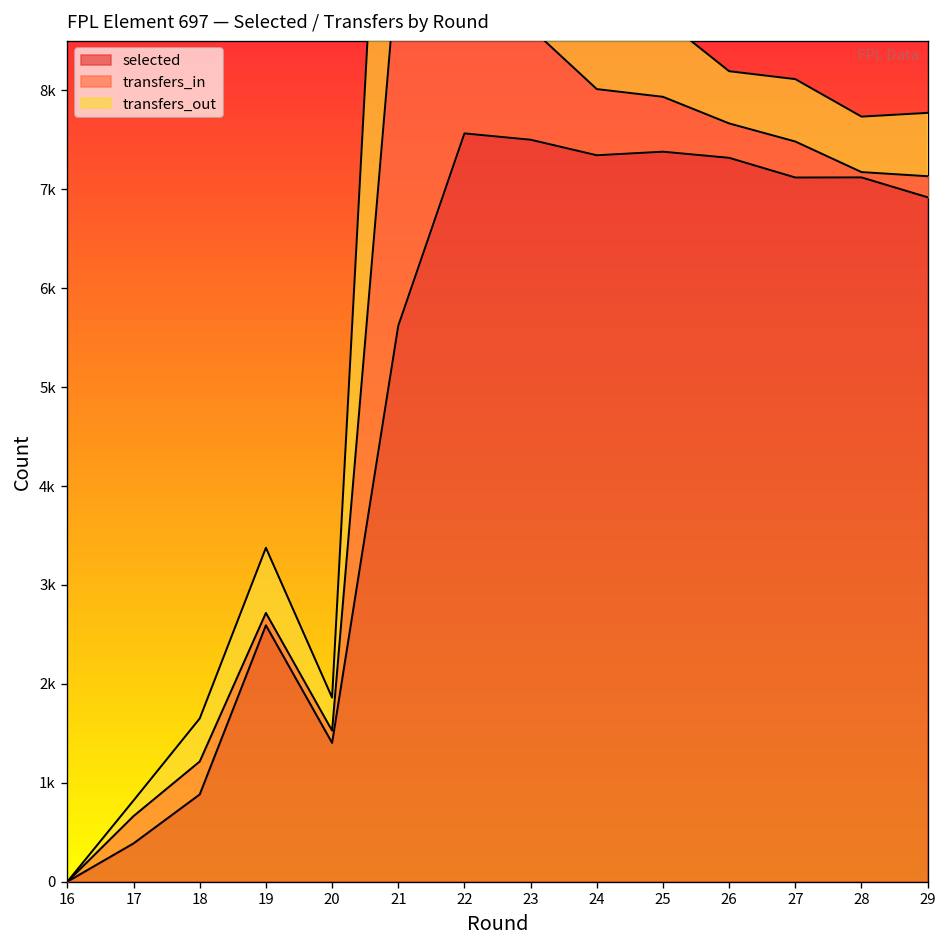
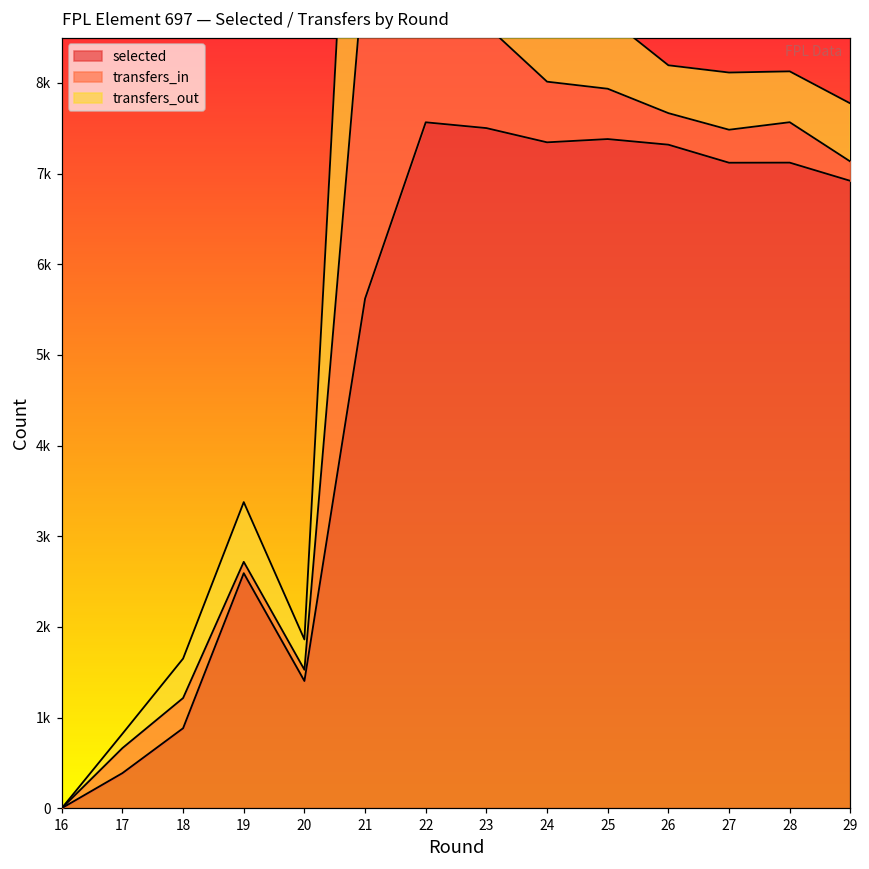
  {
    "selected": {
      "17": 400,
      "18": 900,
      "19": 2600,
      "20": 1400,
      "21": 5600,
      "22": 7600,
      "23": 7500,
      "24": 7300,
      "25": 7400,
      "26": 7300,
      "27": 7100,
      "28": 7100,
      "29": 6900
    },
    "transfers_in": {
      "17": 300,
      "18": 300,
      "19": 100,
      "20": 100,
      "24": 700,
      "25": 600,
      "26": 300,
      "27": 400,
-     "28": 100,
+     "28": 400,
      "29": 200
    },
    "transfers_out": {
      "17": 200,
      "18": 400,
      "19": 700,
      "20": 300,
      "26": 500,
      "27": 600,
      "28": 600,
      "29": 600
    }
  }
